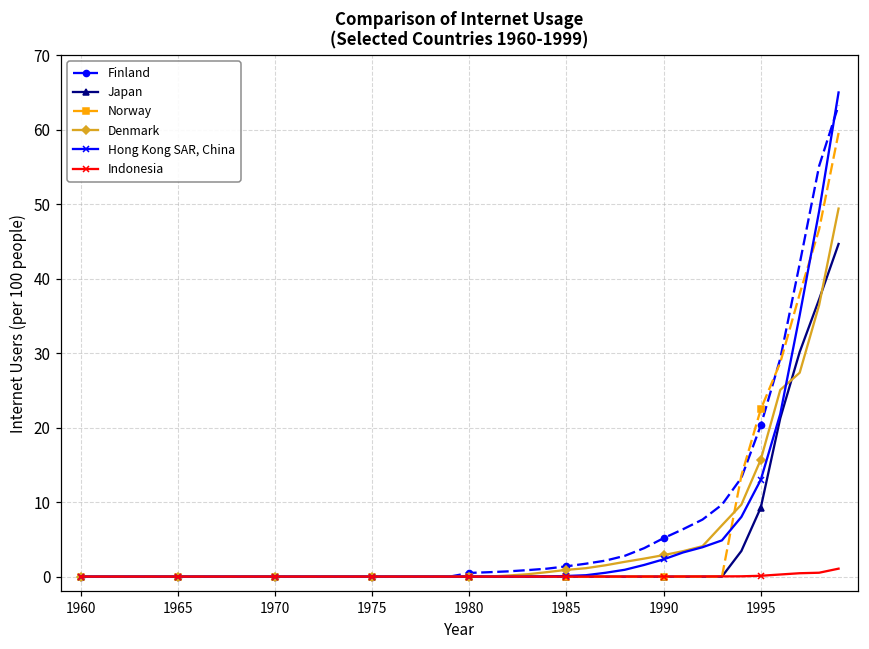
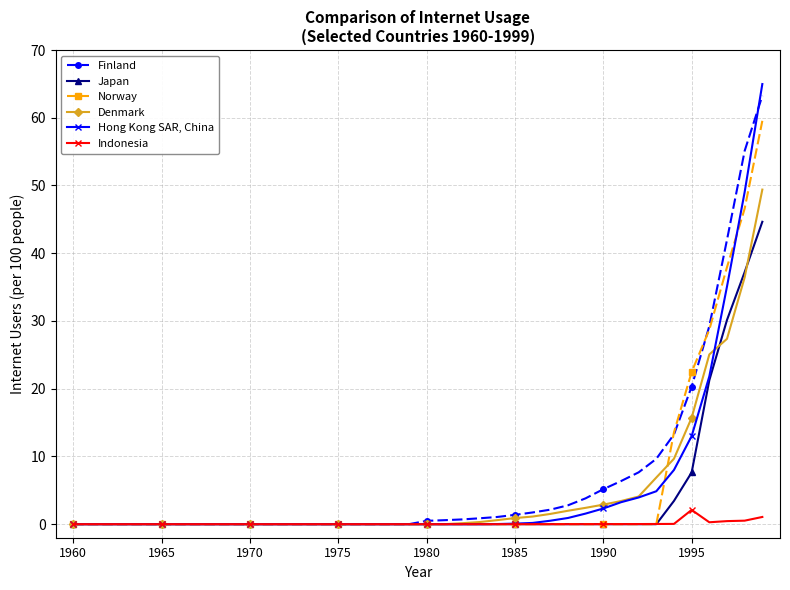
  {
    "Japan": {
-     "1995": 9
+     "1995": 8
    },
    "Indonesia": {
-     "1995": 0
+     "1995": 2
    }
  }
